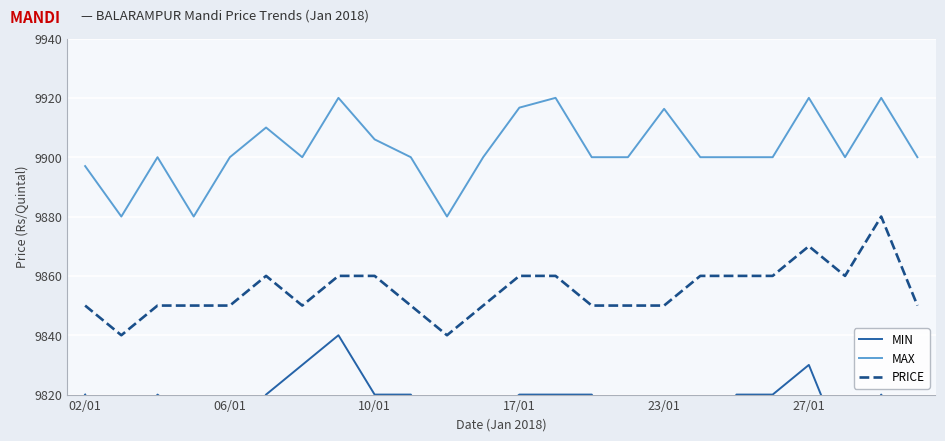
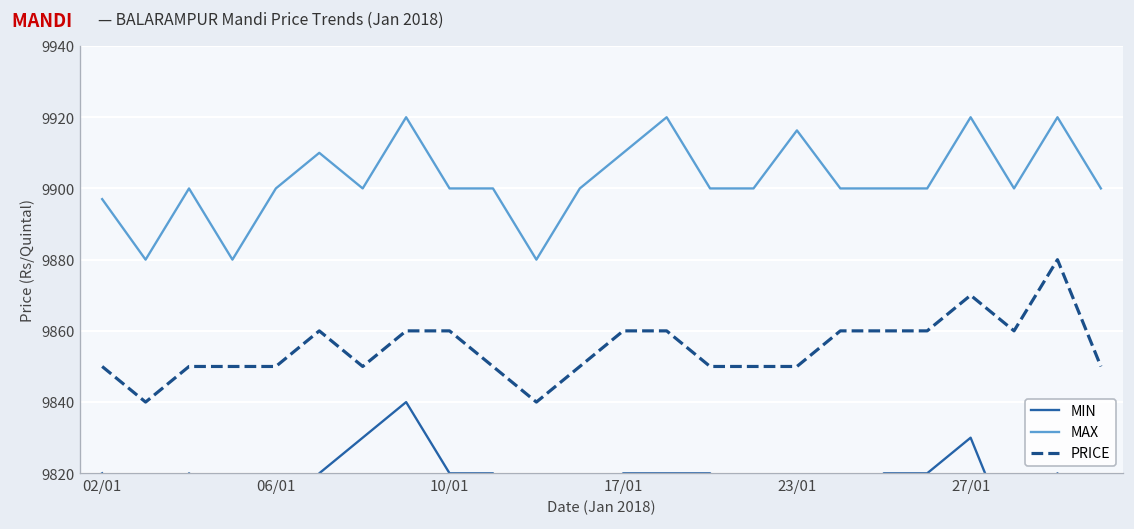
  {
    "MAX": {
      "02/01": 9897,
      "06/01": 9900,
-     "10/01": 9906,
-     "17/01": 9917,
+     "10/01": 9900,
+     "17/01": 9910,
      "23/01": 9916,
      "27/01": 9920
    }
  }
